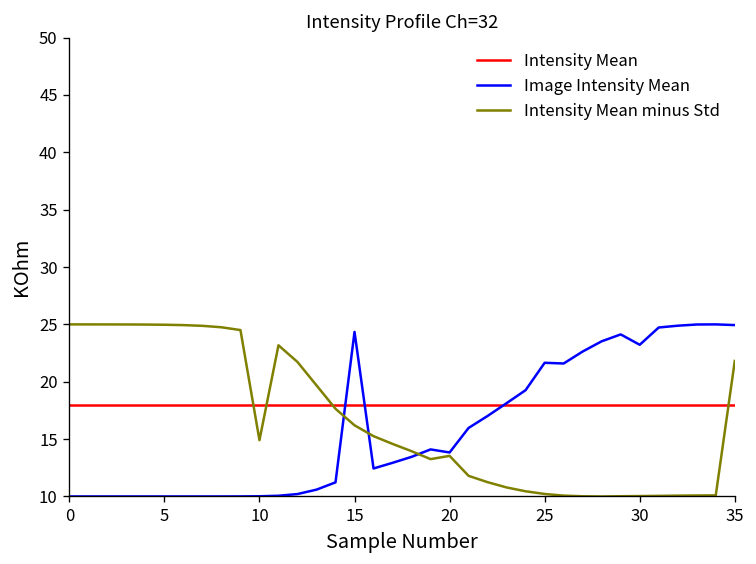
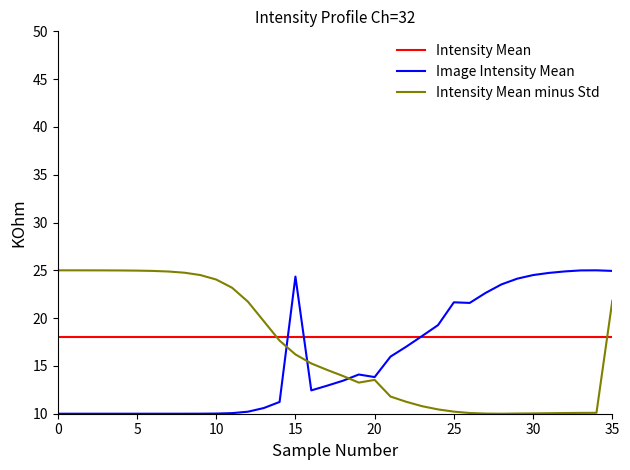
  {
    "Intensity Mean": {
      "0": 18,
      "5": 18,
      "10": 18,
      "15": 18,
      "20": 18,
      "25": 18,
      "30": 18,
      "35": 18
    },
    "Image Intensity Mean": {
      "0": 10,
      "5": 10,
      "10": 10,
      "15": 24,
      "20": 14,
      "25": 22,
-     "30": 23,
+     "30": 25,
      "35": 25
    },
    "Intensity Mean minus Std": {
      "0": 25,
      "5": 25,
-     "10": 15,
+     "10": 24,
      "15": 16,
      "20": 14,
      "25": 10,
      "30": 10,
      "35": 22
    }
  }
